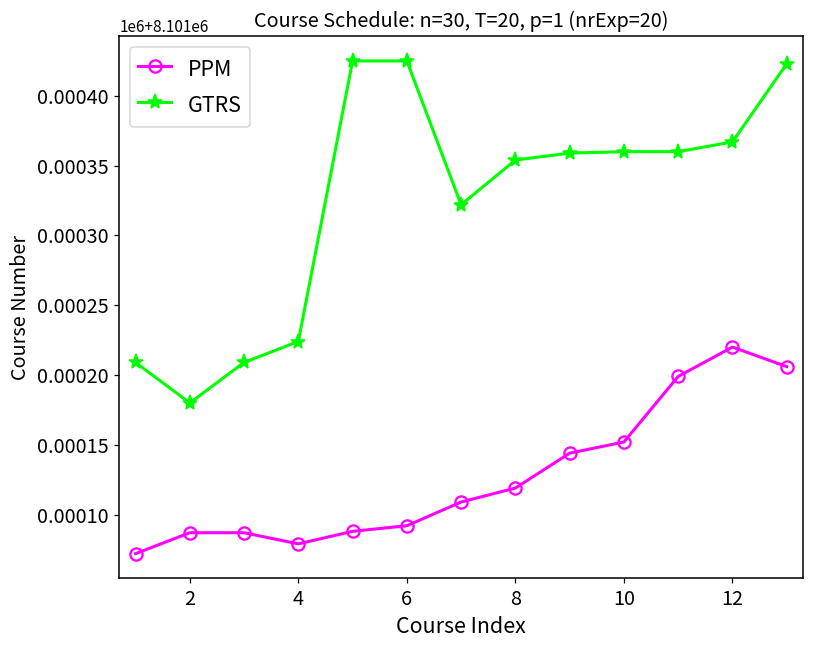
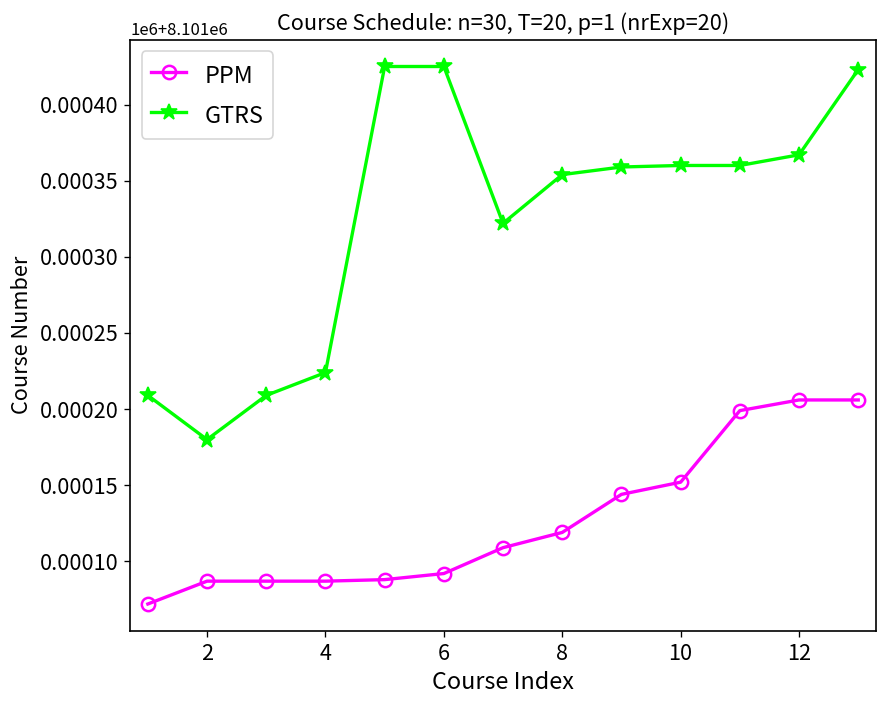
  {
    "PPM": {
      "2": 8101087,
-     "4": 8101079,
+     "4": 8101087,
      "6": 8101092,
      "8": 8101119,
      "10": 8101152,
-     "12": 8101220
+     "12": 8101206
    },
    "GTRS": {
      "2": 8101180,
      "4": 8101224,
      "6": 8101425,
      "8": 8101354,
      "10": 8101360,
      "12": 8101367
    }
  }
